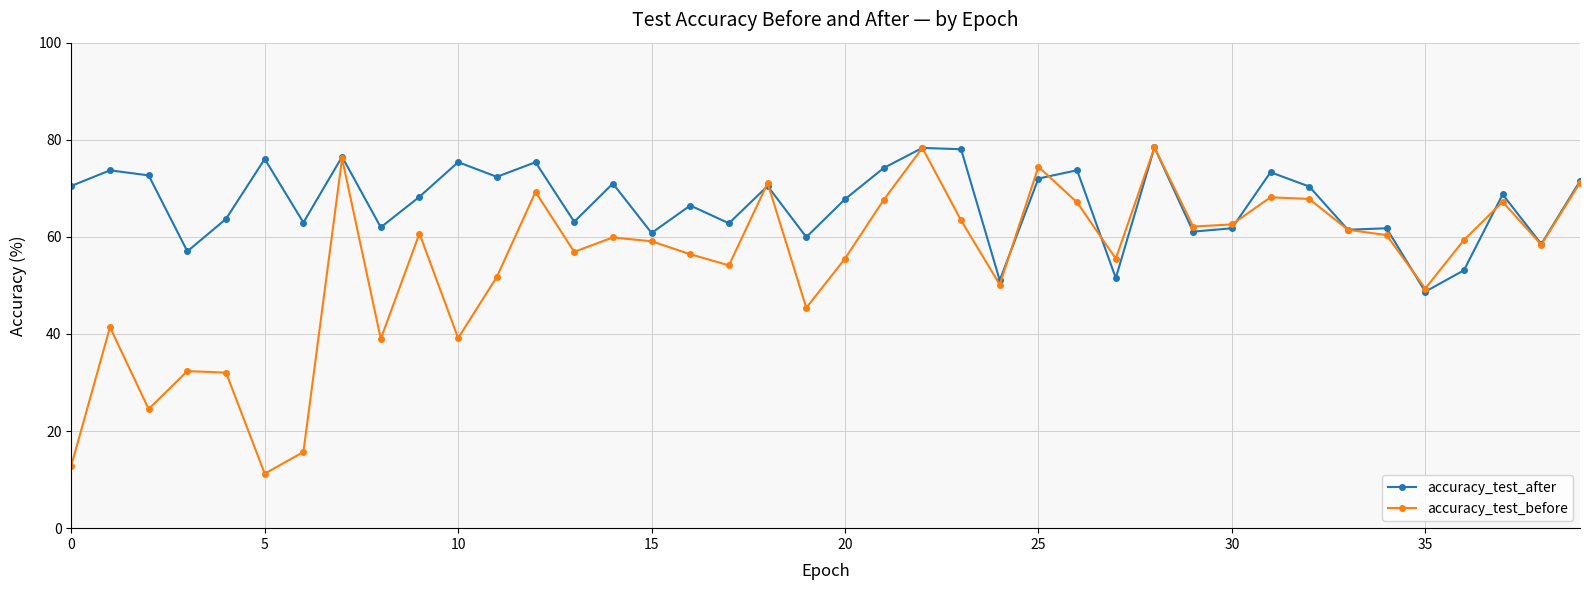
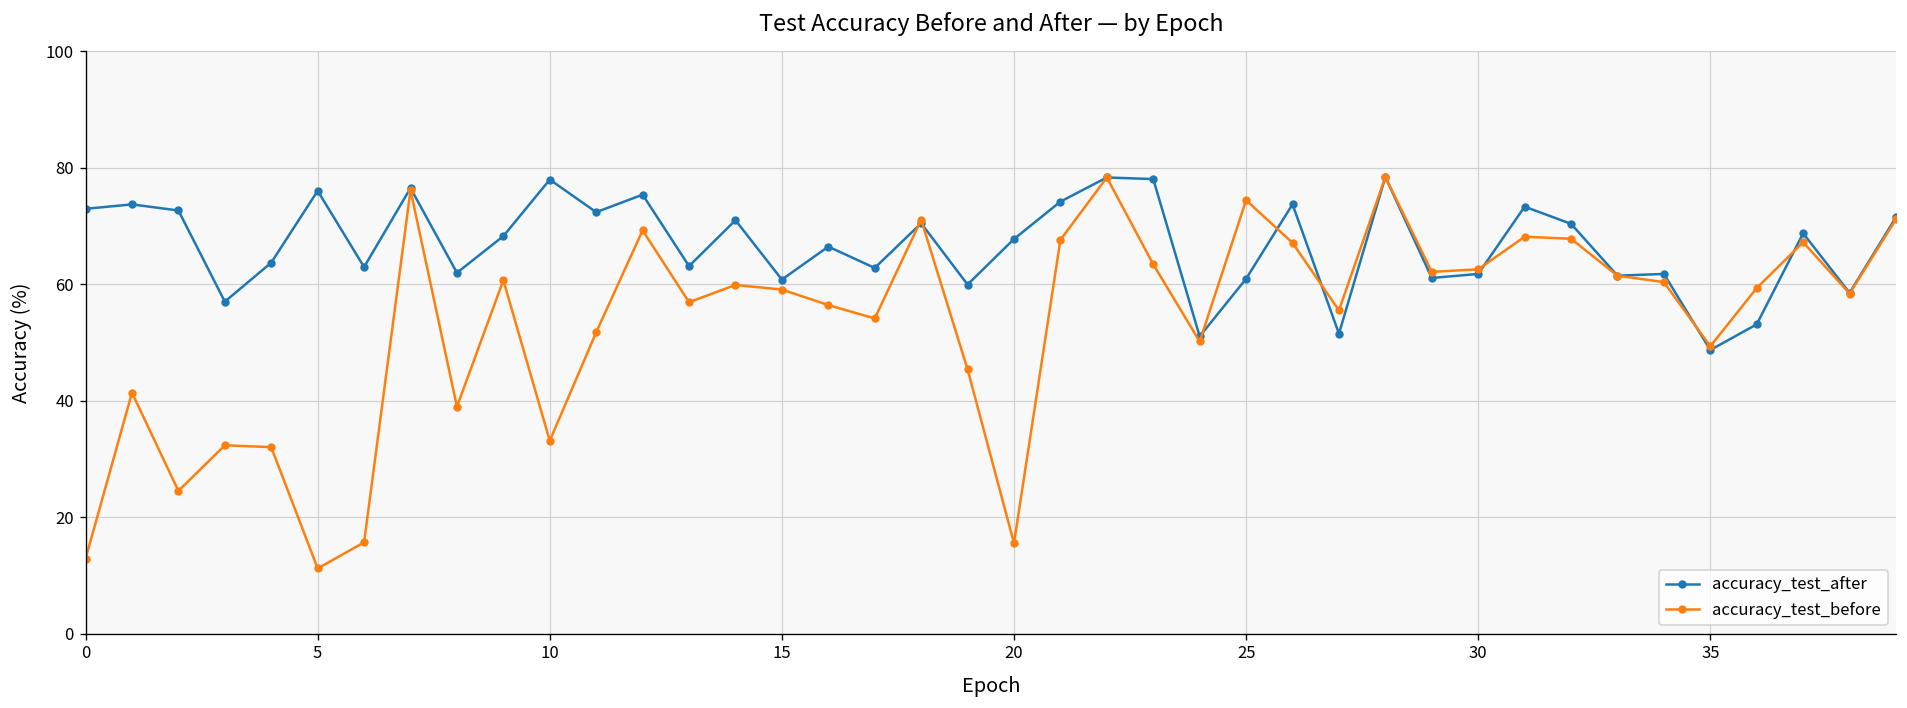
  {
    "accuracy_test_after": {
-     "0": 70,
+     "0": 73,
      "5": 76,
-     "10": 75,
+     "10": 78,
      "15": 61,
      "20": 68,
-     "25": 72,
+     "25": 61,
      "30": 62,
      "35": 49
    },
    "accuracy_test_before": {
      "0": 13,
      "5": 11,
-     "10": 39,
+     "10": 33,
      "15": 59,
-     "20": 56,
+     "20": 16,
      "25": 74,
      "30": 63,
      "35": 49
    }
  }
